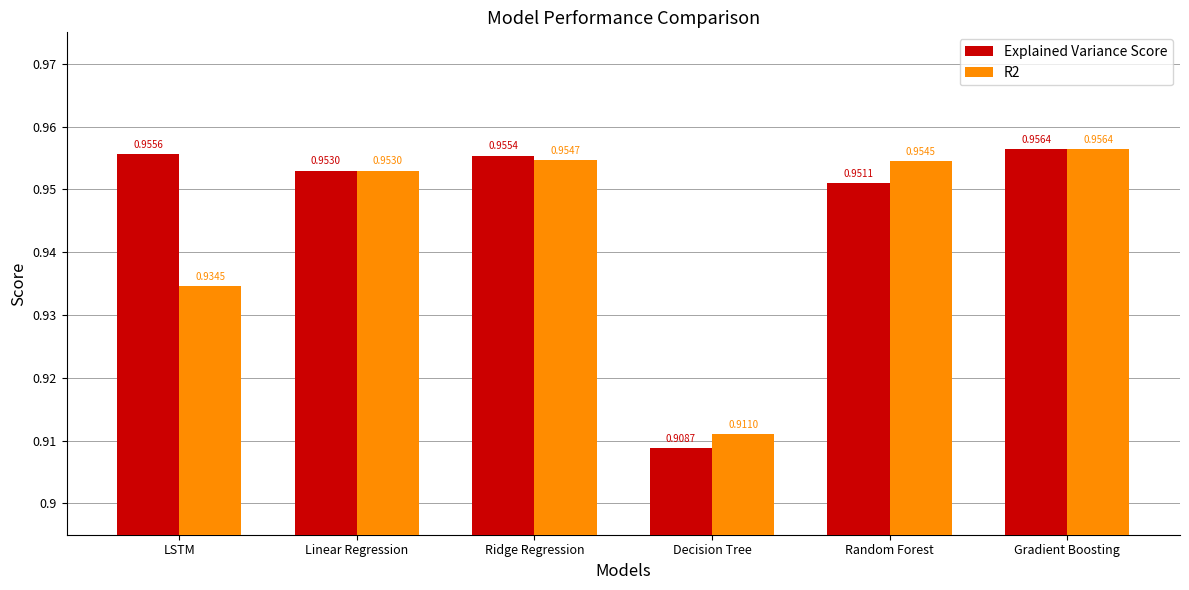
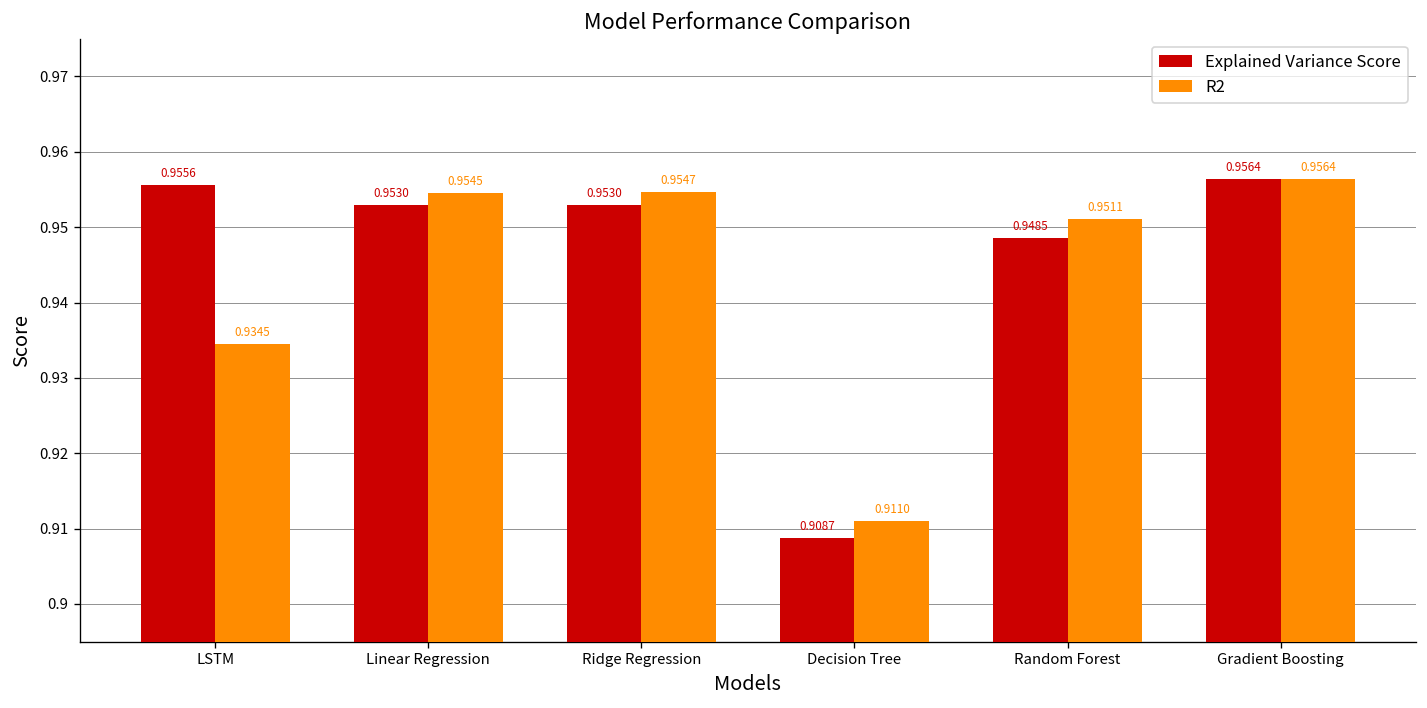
  {
    "Explained Variance Score": {
      "LSTM": 0.9556,
      "Linear Regression": 0.9530,
-     "Ridge Regression": 0.9554,
+     "Ridge Regression": 0.9530,
      "Decision Tree": 0.9087,
-     "Random Forest": 0.9511,
+     "Random Forest": 0.9485,
      "Gradient Boosting": 0.9564
    },
    "R2": {
      "LSTM": 0.9345,
-     "Linear Regression": 0.9530,
+     "Linear Regression": 0.9545,
      "Ridge Regression": 0.9547,
      "Decision Tree": 0.9110,
-     "Random Forest": 0.9545,
+     "Random Forest": 0.9511,
      "Gradient Boosting": 0.9564
    }
  }
